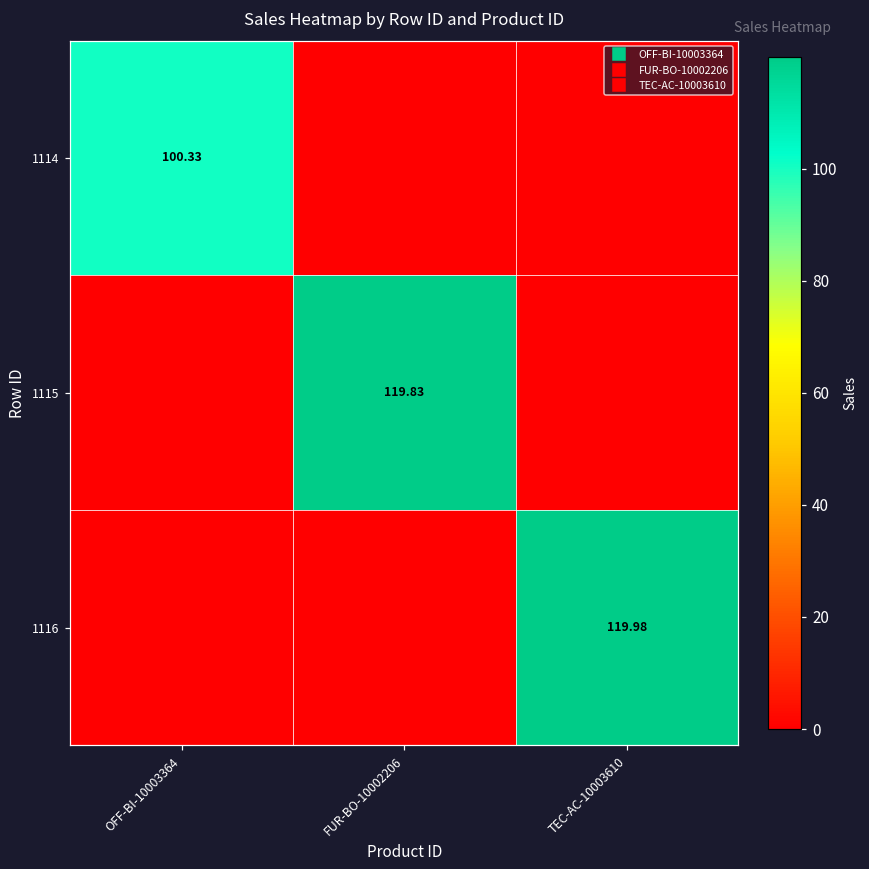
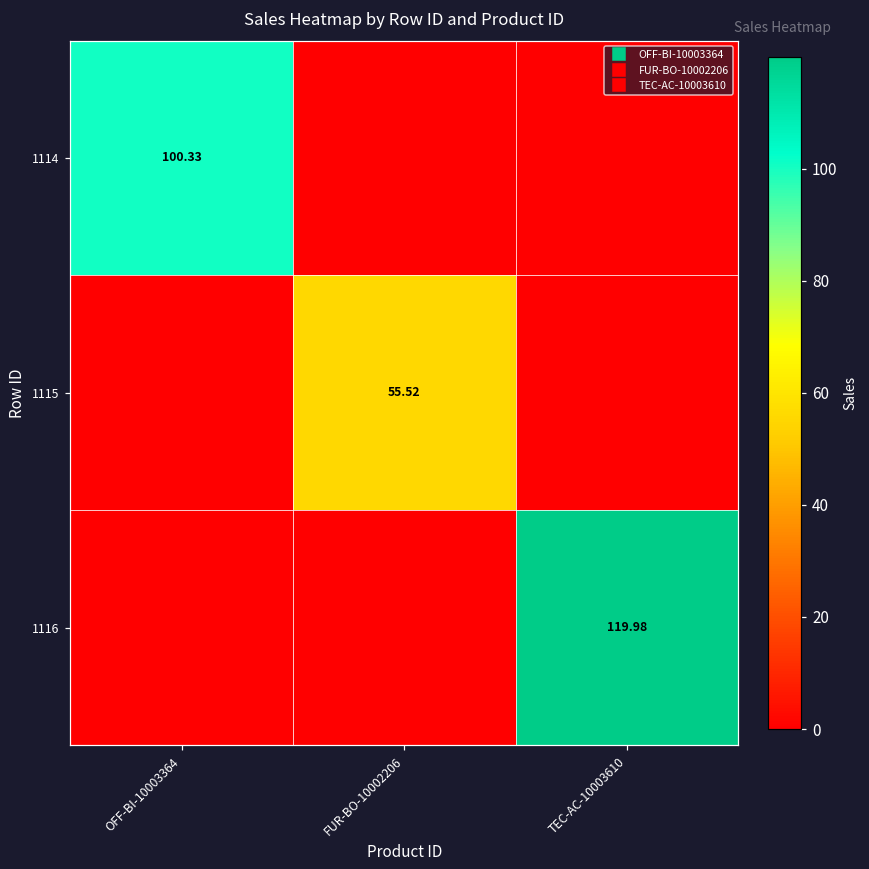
  {
    "1114": {
      "OFF-BI-10003364": 100.33
    },
    "1115": {
-     "FUR-BO-10002206": 119.83
+     "FUR-BO-10002206": 55.52
    },
    "1116": {
      "TEC-AC-10003610": 119.98
    }
  }
